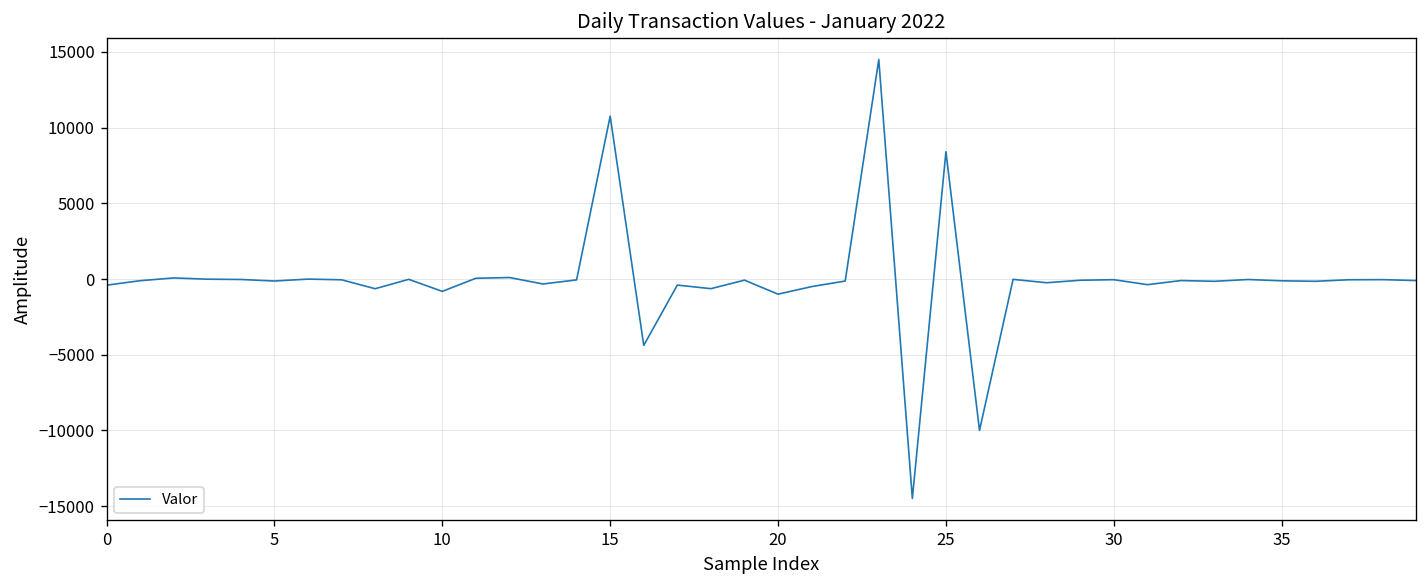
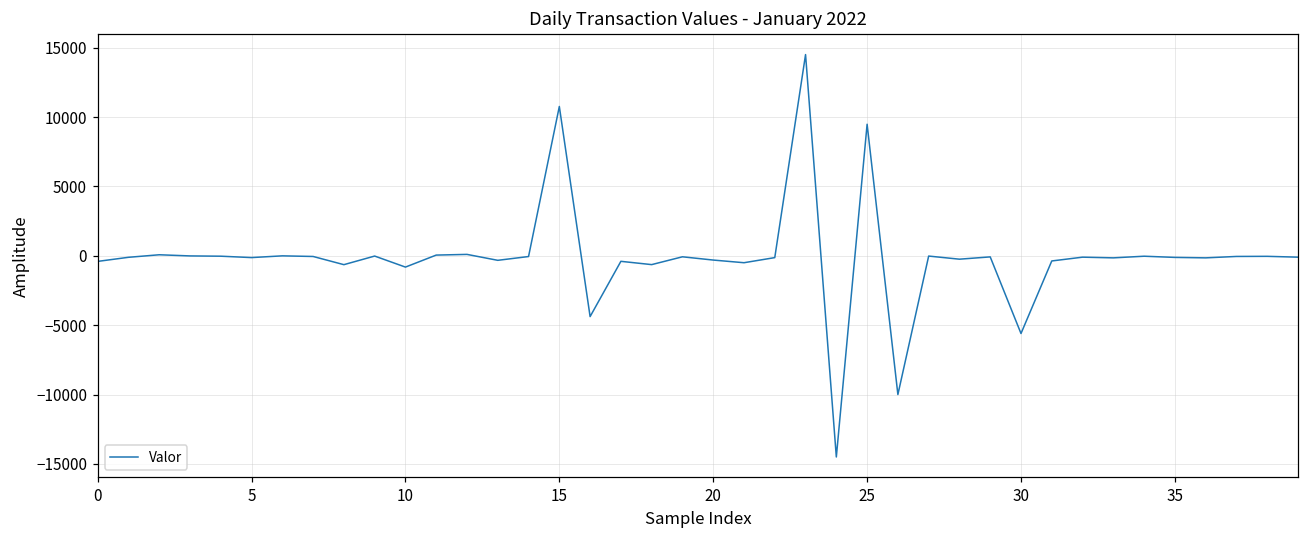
  {
    "0": -400,
    "5": -100,
    "10": -800,
    "15": 10800,
-   "20": -1000,
-   "25": 8400,
-   "30": 0,
+   "20": -300,
+   "25": 9500,
+   "30": -5600,
    "35": -100
  }
